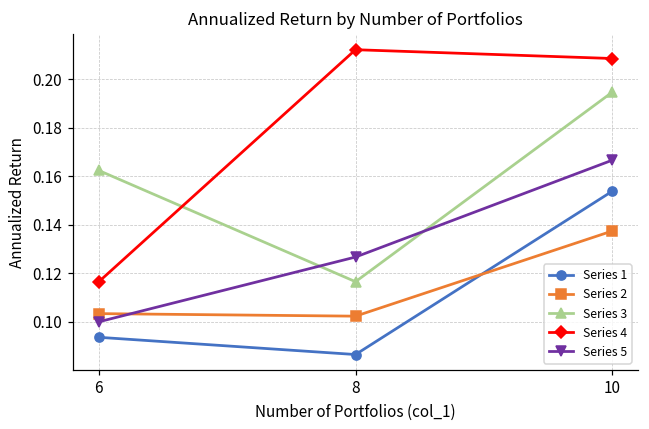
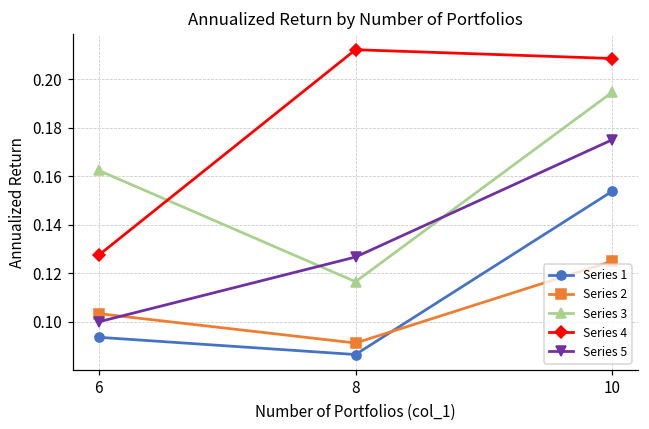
  {
    "Series 1": {
      "6": 0.094,
      "8": 0.087,
      "10": 0.154
    },
    "Series 2": {
      "6": 0.103,
-     "8": 0.102,
-     "10": 0.137
+     "8": 0.091,
+     "10": 0.125
    },
    "Series 3": {
      "6": 0.162,
      "8": 0.117,
      "10": 0.195
    },
    "Series 4": {
-     "6": 0.116,
+     "6": 0.127,
      "8": 0.212,
      "10": 0.209
    },
    "Series 5": {
      "6": 0.100,
      "8": 0.127,
-     "10": 0.167
+     "10": 0.175
    }
  }
